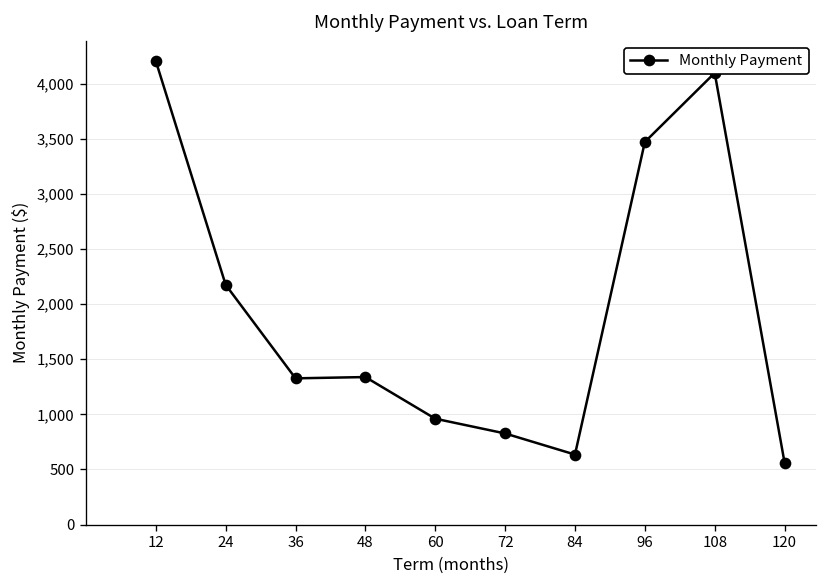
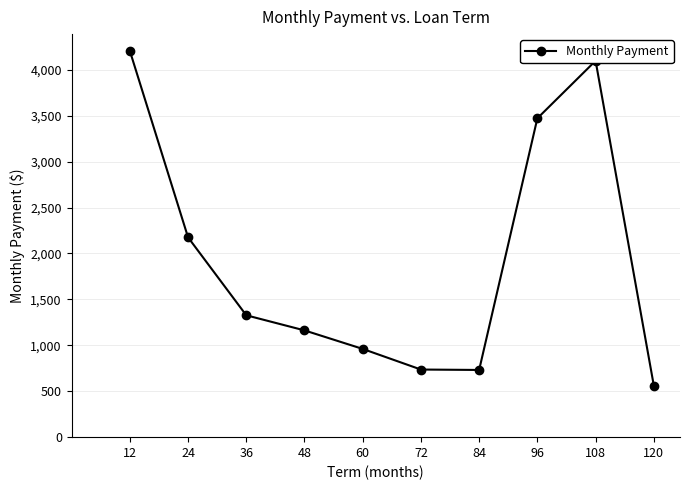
  {
    "12": "4,200",
    "24": "2,200",
    "36": "1,300",
-   "48": "1,300",
+   "48": "1,200",
    "60": "1,000",
-   "72": "800",
-   "84": "600",
+   "72": "700",
+   "84": "700",
    "96": "3,500",
    "120": "600"
  }
